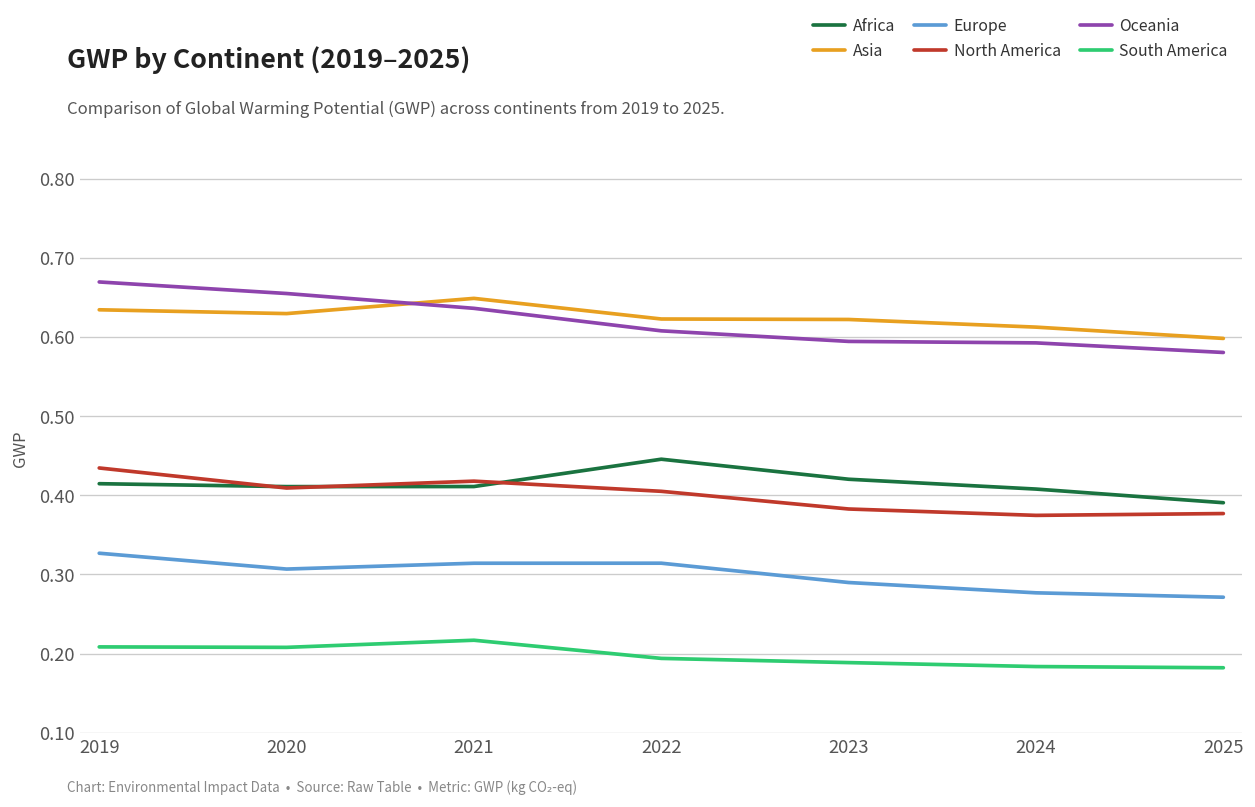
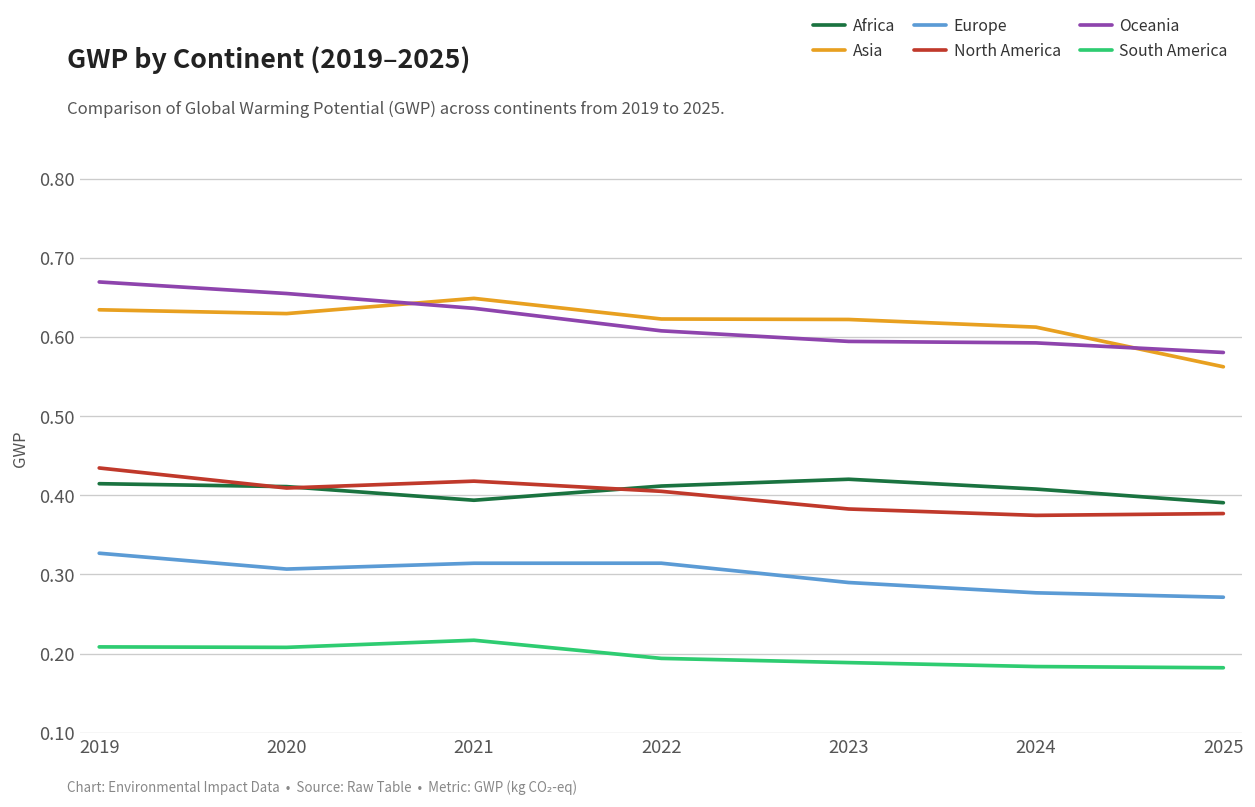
  {
    "Africa": {
      "2019": 0.41,
-     "2021": 0.41,
-     "2022": 0.45,
+     "2021": 0.39,
+     "2022": 0.41,
      "2023": 0.42,
      "2024": 0.41,
      "2025": 0.39
    },
    "Asia": {
      "2019": 0.63,
      "2020": 0.63,
      "2021": 0.65,
      "2022": 0.62,
      "2023": 0.62,
      "2024": 0.61,
-     "2025": 0.60
+     "2025": 0.56
    },
    "Europe": {
      "2019": 0.33,
      "2020": 0.31,
      "2021": 0.31,
      "2022": 0.31,
      "2023": 0.29,
      "2024": 0.28,
      "2025": 0.27
    },
    "North America": {
      "2019": 0.43,
      "2021": 0.42,
      "2022": 0.41,
      "2023": 0.38,
      "2024": 0.37,
      "2025": 0.38
    },
    "Oceania": {
      "2019": 0.67,
      "2020": 0.66,
      "2021": 0.64,
      "2022": 0.61,
      "2023": 0.59,
      "2024": 0.59,
      "2025": 0.58
    },
    "South America": {
      "2019": 0.21,
      "2020": 0.21,
      "2021": 0.22,
      "2022": 0.19,
      "2023": 0.19,
      "2024": 0.18,
      "2025": 0.18
    }
  }
